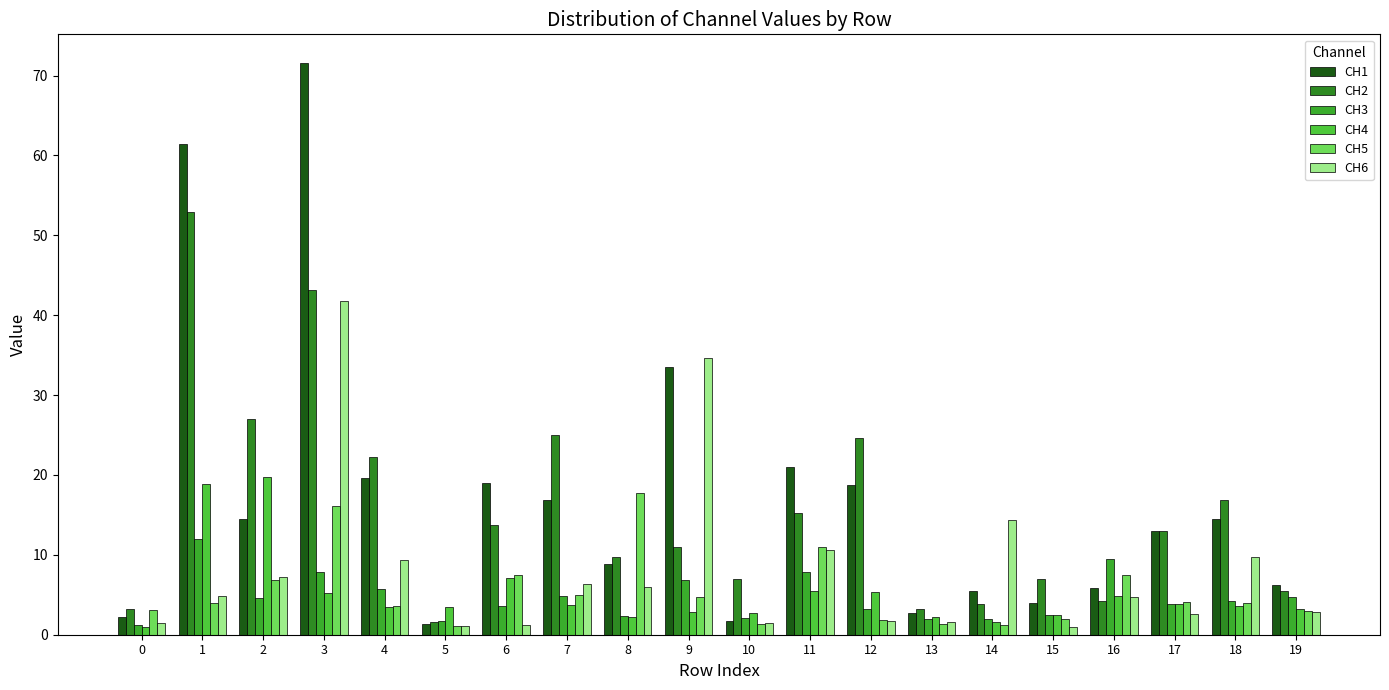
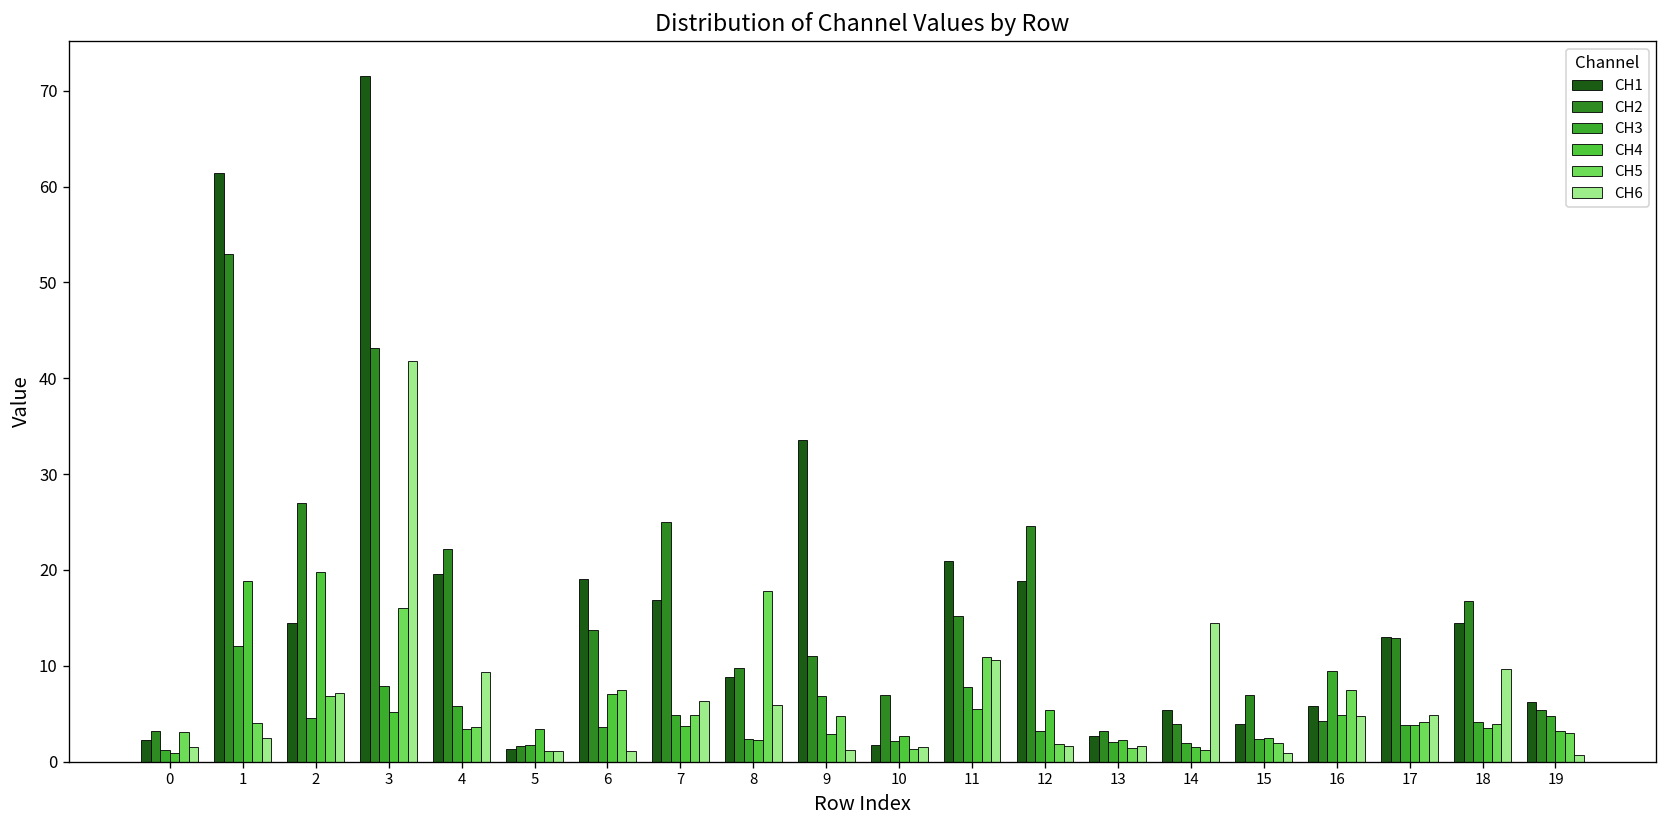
  {
    "CH6": {
      "0": 1,
-     "1": 5,
+     "1": 2,
      "2": 7,
      "3": 42,
      "4": 9,
      "5": 1,
      "6": 1,
      "7": 6,
      "8": 6,
-     "9": 35,
+     "9": 1,
      "10": 1,
      "11": 11,
      "12": 2,
      "13": 2,
      "14": 14,
      "15": 1,
      "16": 5,
-     "17": 3,
+     "17": 5,
      "18": 10,
-     "19": 3
+     "19": 1
    }
  }
